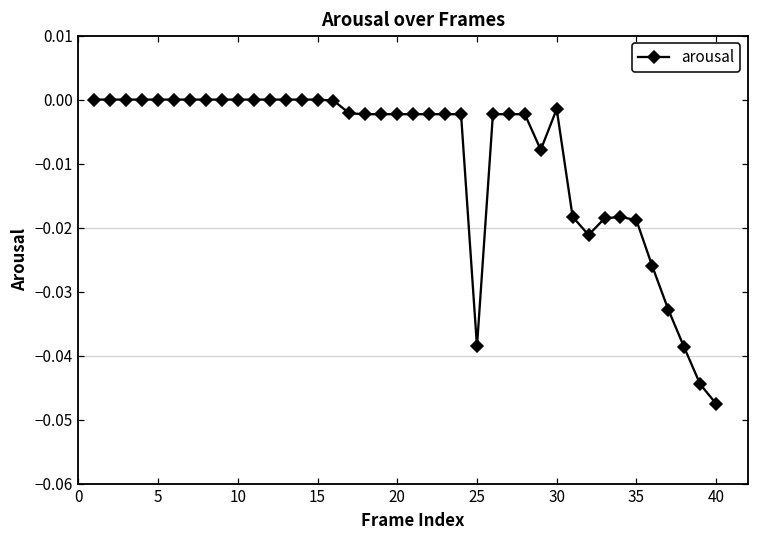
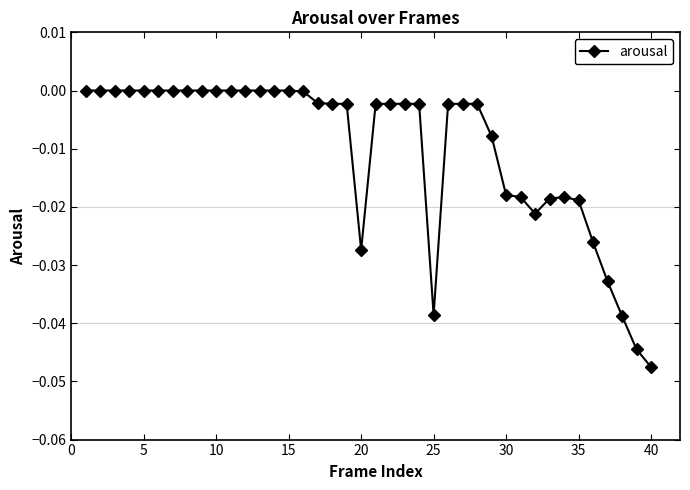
  {
    "5": 0.000,
    "10": 0.000,
    "15": 0.000,
-   "20": -0.002,
+   "20": -0.027,
    "25": -0.039,
-   "30": -0.001,
+   "30": -0.018,
    "35": -0.019,
    "40": -0.048
  }
